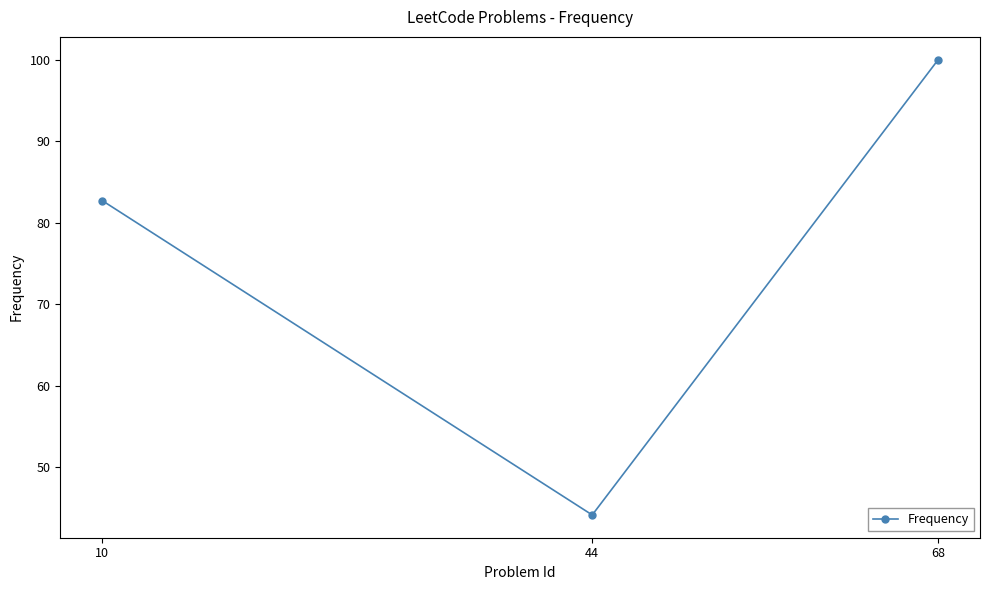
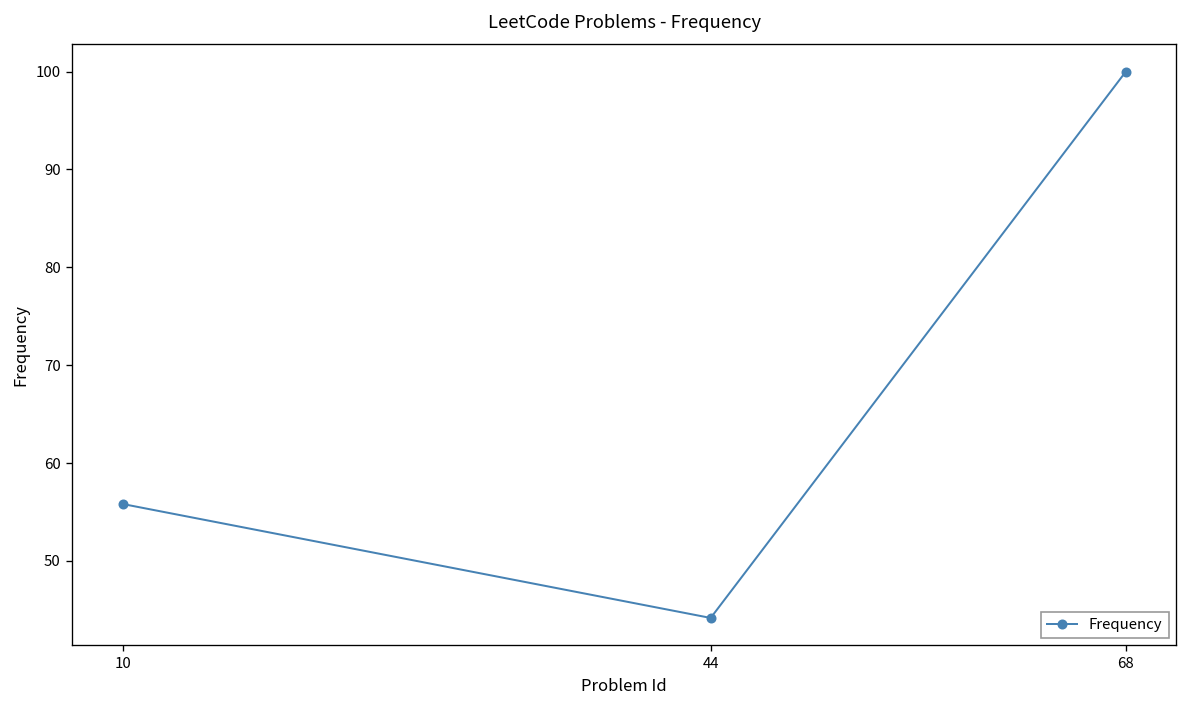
  {
-   "10": 83,
+   "10": 56,
    "44": 44,
    "68": 100
  }
